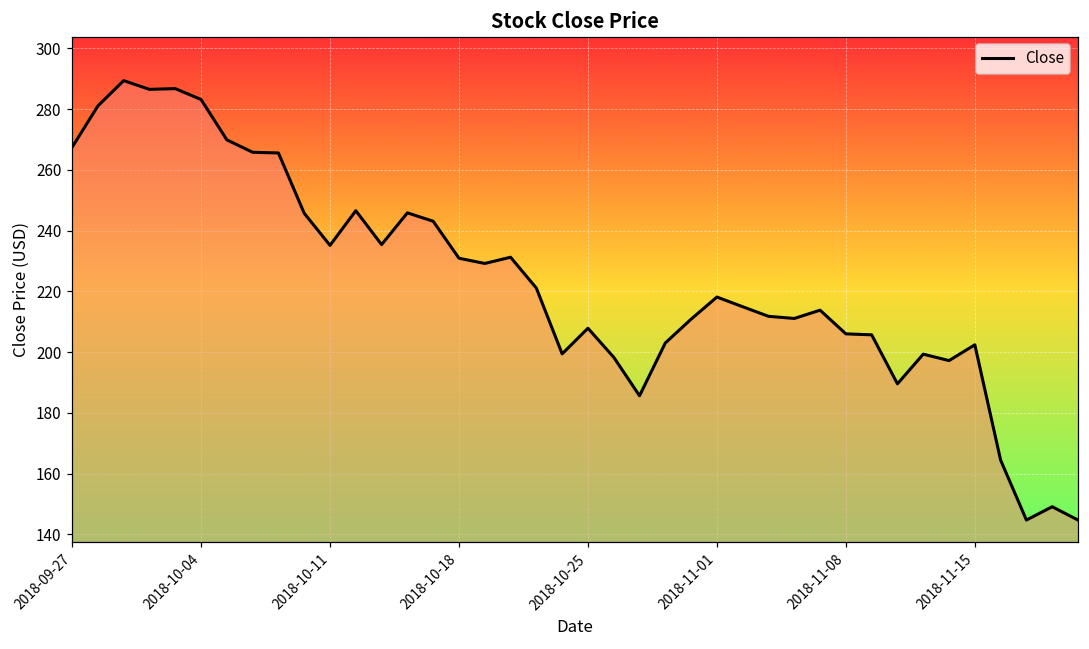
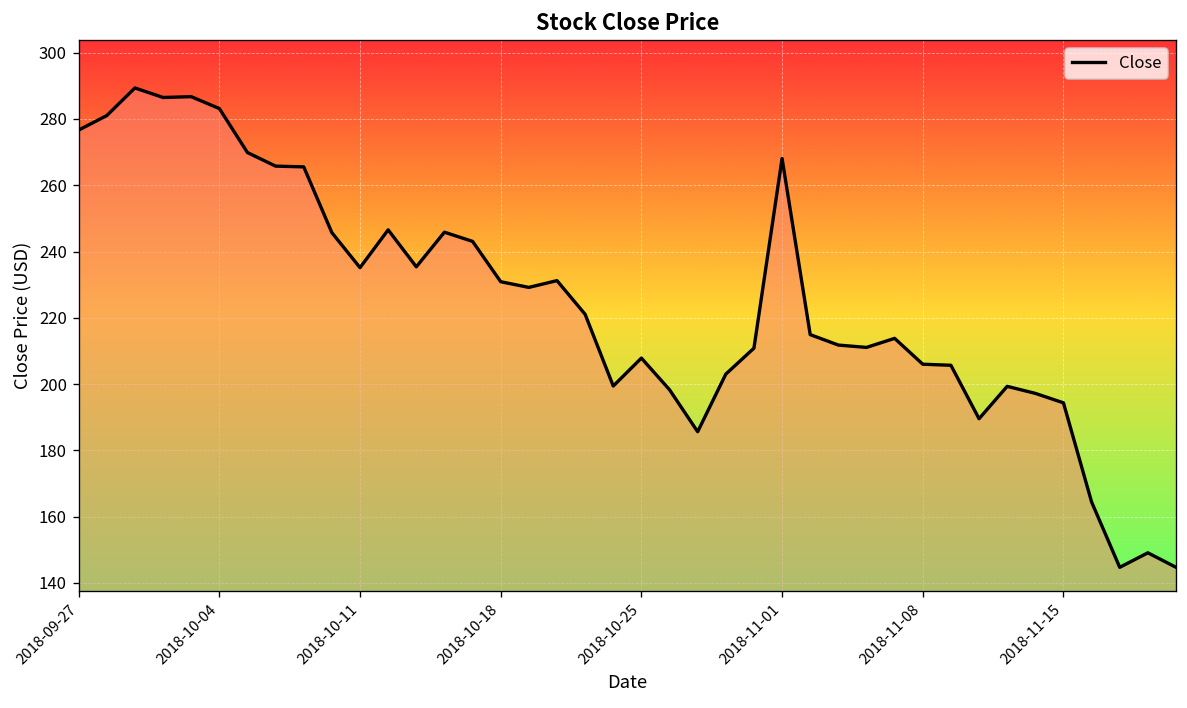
  {
-   "2018-09-27": 267,
+   "2018-09-27": 277,
    "2018-10-04": 283,
    "2018-10-11": 235,
    "2018-10-18": 231,
    "2018-10-25": 208,
-   "2018-11-01": 218,
+   "2018-11-01": 268,
    "2018-11-08": 206,
-   "2018-11-15": 202
+   "2018-11-15": 194
  }
